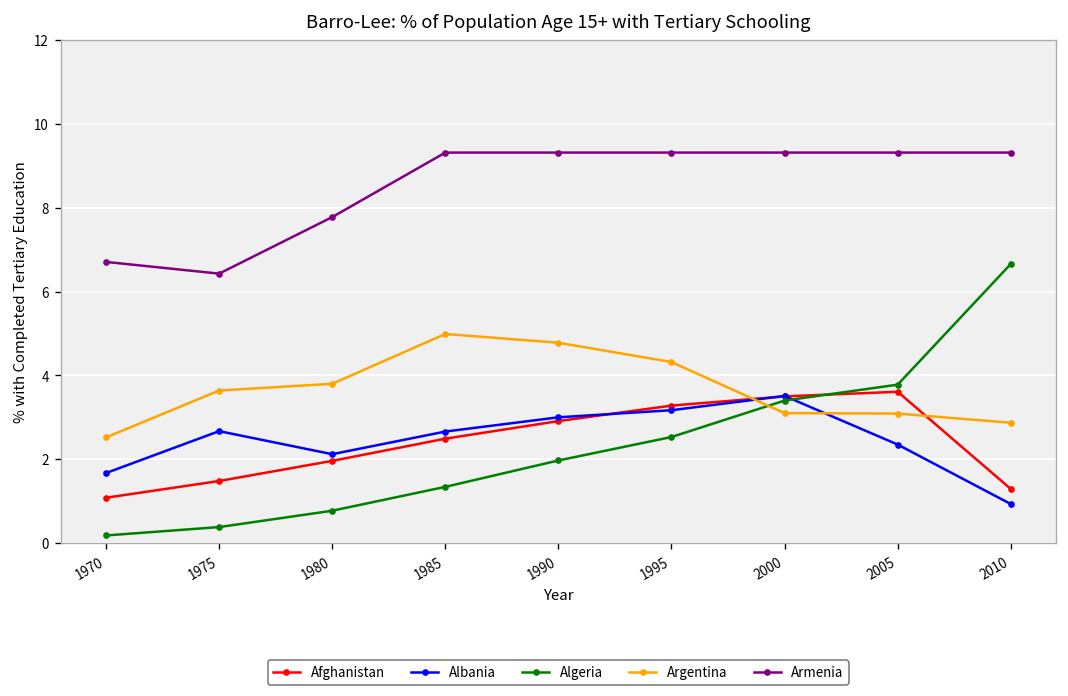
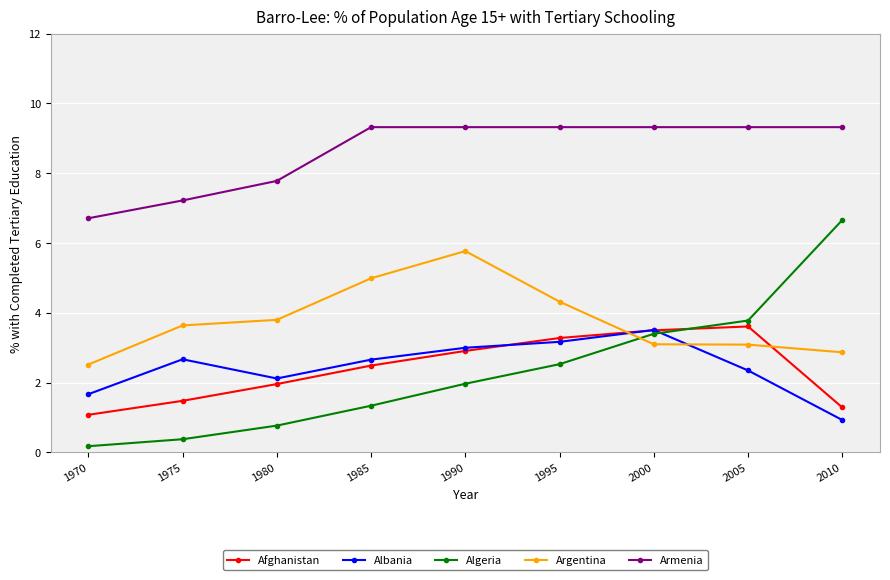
  {
    "Afghanistan": {
      "1970": 1.1,
      "1975": 1.5,
      "1980": 2.0,
      "1985": 2.5,
      "1990": 2.9,
      "1995": 3.3,
      "2005": 3.6,
      "2010": 1.3
    },
    "Albania": {
      "1970": 1.7,
      "1975": 2.7,
      "1980": 2.1,
      "1985": 2.7,
      "1990": 3.0,
      "1995": 3.2,
      "2005": 2.4,
      "2010": 0.9
    },
    "Algeria": {
      "1970": 0.2,
      "1975": 0.4,
      "1980": 0.8,
      "1985": 1.3,
      "1990": 2.0,
      "1995": 2.5,
      "2000": 3.4,
      "2005": 3.8,
      "2010": 6.7
    },
    "Argentina": {
      "1970": 2.5,
      "1975": 3.6,
      "1980": 3.8,
      "1985": 5.0,
-     "1990": 4.8,
+     "1990": 5.8,
      "1995": 4.3,
      "2000": 3.1,
      "2005": 3.1,
      "2010": 2.9
    },
    "Armenia": {
      "1970": 6.7,
-     "1975": 6.4,
+     "1975": 7.2,
      "1980": 7.8,
      "1985": 9.3,
      "1990": 9.3,
      "1995": 9.3,
      "2000": 9.3,
      "2005": 9.3,
      "2010": 9.3
    }
  }
